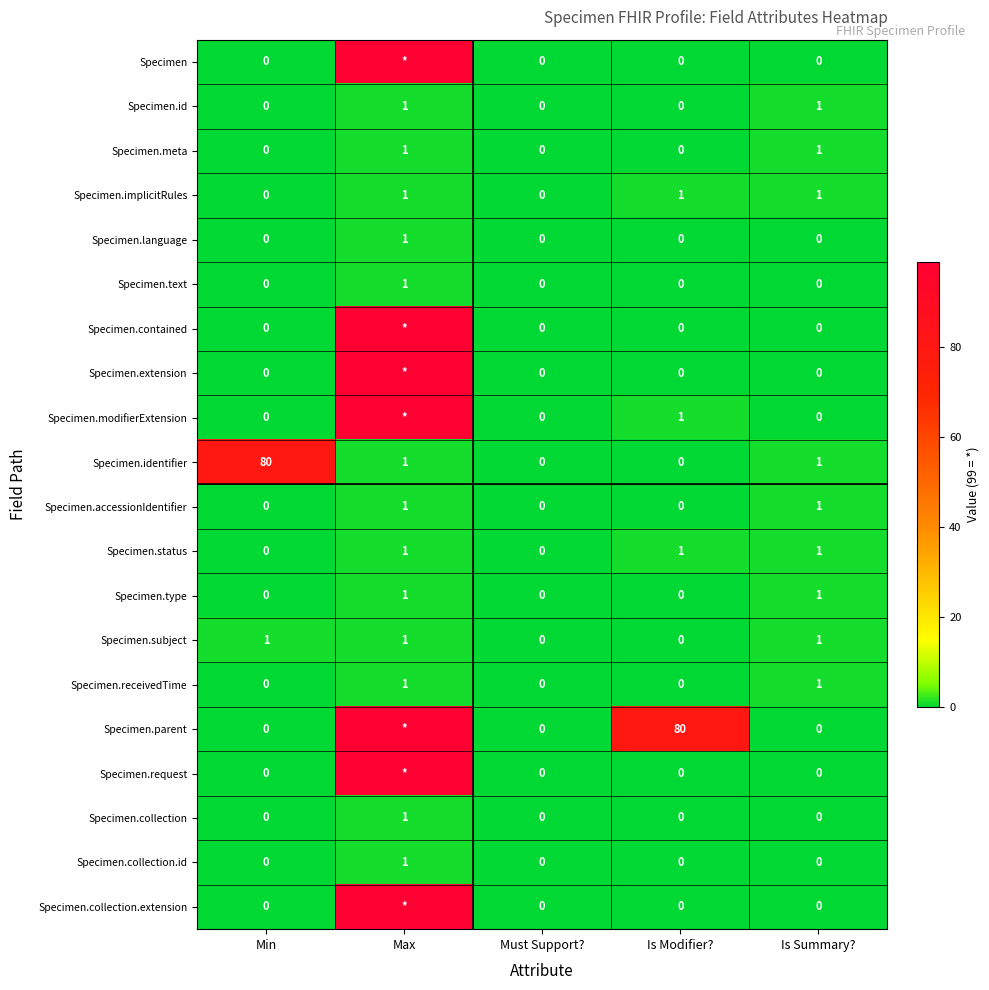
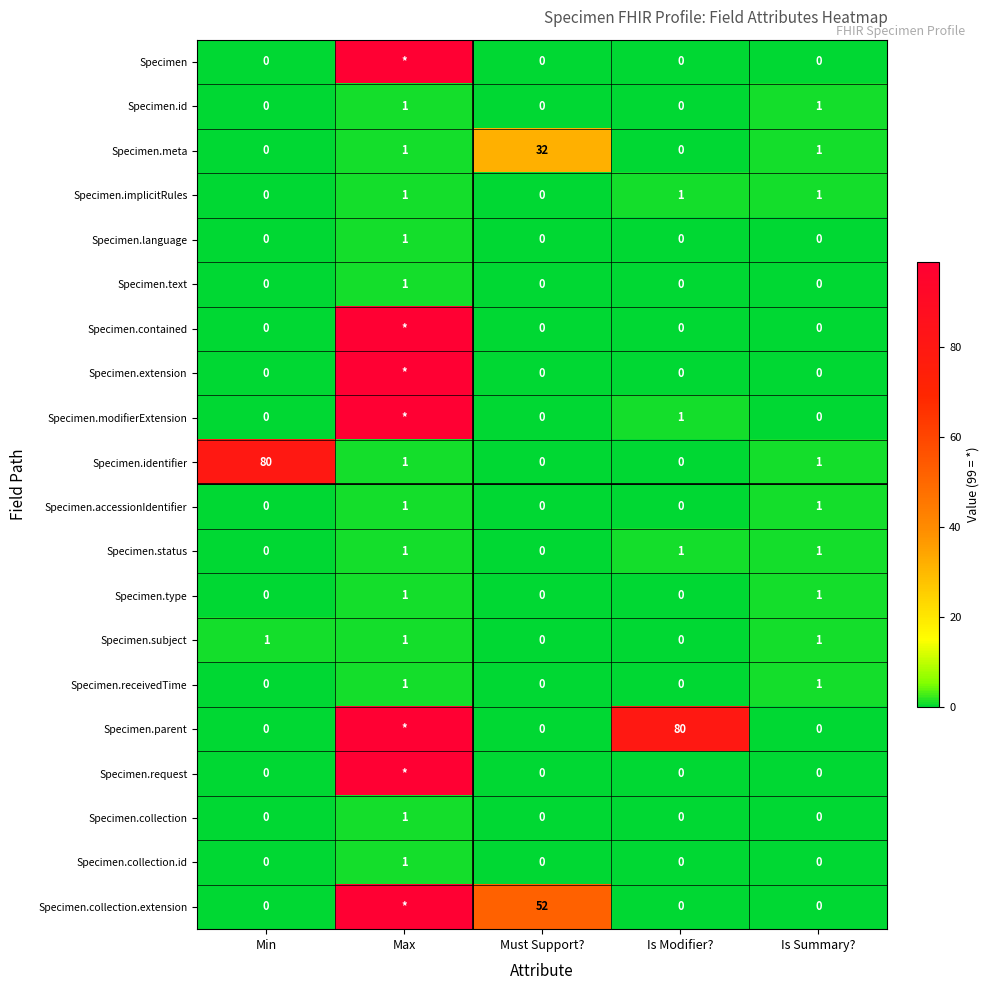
  {
    "Specimen": {
      "Min": 0,
      "Must Support?": 0,
      "Is Modifier?": 0,
      "Is Summary?": 0
    },
    "Specimen.id": {
      "Min": 0,
      "Max": 1,
      "Must Support?": 0,
      "Is Modifier?": 0,
      "Is Summary?": 1
    },
    "Specimen.meta": {
      "Min": 0,
      "Max": 1,
-     "Must Support?": 0,
+     "Must Support?": 32,
      "Is Modifier?": 0,
      "Is Summary?": 1
    },
    "Specimen.implicitRules": {
      "Min": 0,
      "Max": 1,
      "Must Support?": 0,
      "Is Modifier?": 1,
      "Is Summary?": 1
    },
    "Specimen.language": {
      "Min": 0,
      "Max": 1,
      "Must Support?": 0,
      "Is Modifier?": 0,
      "Is Summary?": 0
    },
    "Specimen.text": {
      "Min": 0,
      "Max": 1,
      "Must Support?": 0,
      "Is Modifier?": 0,
      "Is Summary?": 0
    },
    "Specimen.contained": {
      "Min": 0,
      "Must Support?": 0,
      "Is Modifier?": 0,
      "Is Summary?": 0
    },
    "Specimen.extension": {
      "Min": 0,
      "Must Support?": 0,
      "Is Modifier?": 0,
      "Is Summary?": 0
    },
    "Specimen.modifierExtension": {
      "Min": 0,
      "Must Support?": 0,
      "Is Modifier?": 1,
      "Is Summary?": 0
    },
    "Specimen.identifier": {
      "Min": 80,
      "Max": 1,
      "Must Support?": 0,
      "Is Modifier?": 0,
      "Is Summary?": 1
    },
    "Specimen.accessionIdentifier": {
      "Min": 0,
      "Max": 1,
      "Must Support?": 0,
      "Is Modifier?": 0,
      "Is Summary?": 1
    },
    "Specimen.status": {
      "Min": 0,
      "Max": 1,
      "Must Support?": 0,
      "Is Modifier?": 1,
      "Is Summary?": 1
    },
    "Specimen.type": {
      "Min": 0,
      "Max": 1,
      "Must Support?": 0,
      "Is Modifier?": 0,
      "Is Summary?": 1
    },
    "Specimen.subject": {
      "Min": 1,
      "Max": 1,
      "Must Support?": 0,
      "Is Modifier?": 0,
      "Is Summary?": 1
    },
    "Specimen.receivedTime": {
      "Min": 0,
      "Max": 1,
      "Must Support?": 0,
      "Is Modifier?": 0,
      "Is Summary?": 1
    },
    "Specimen.parent": {
      "Min": 0,
      "Must Support?": 0,
      "Is Modifier?": 80,
      "Is Summary?": 0
    },
    "Specimen.request": {
      "Min": 0,
      "Must Support?": 0,
      "Is Modifier?": 0,
      "Is Summary?": 0
    },
    "Specimen.collection": {
      "Min": 0,
      "Max": 1,
      "Must Support?": 0,
      "Is Modifier?": 0,
      "Is Summary?": 0
    },
    "Specimen.collection.id": {
      "Min": 0,
      "Max": 1,
      "Must Support?": 0,
      "Is Modifier?": 0,
      "Is Summary?": 0
    },
    "Specimen.collection.extension": {
      "Min": 0,
-     "Must Support?": 0,
+     "Must Support?": 52,
      "Is Modifier?": 0,
      "Is Summary?": 0
    }
  }
